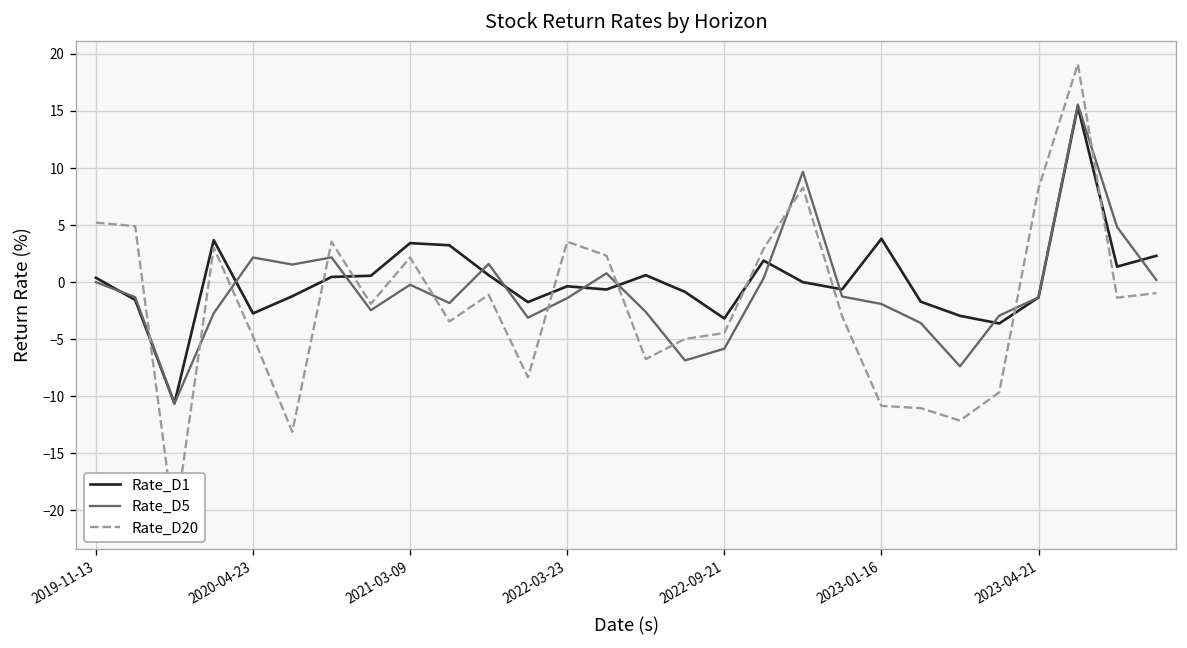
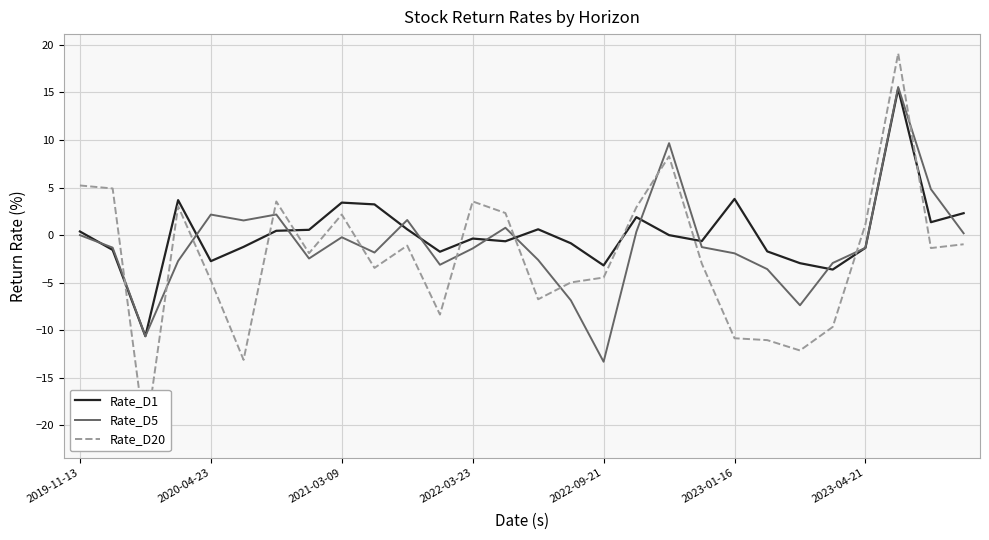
  {
    "Rate_D1": {
      "2019-11-13": 0,
      "2020-04-23": -3,
      "2021-03-09": 3,
      "2022-03-23": 0,
      "2022-09-21": -3,
      "2023-01-16": 4
    },
    "Rate_D5": {
      "2019-11-13": 0,
      "2020-04-23": 2,
      "2021-03-09": 0,
      "2022-03-23": -1,
-     "2022-09-21": -6,
+     "2022-09-21": -13,
      "2023-01-16": -2
    },
    "Rate_D20": {
      "2019-11-13": 5,
      "2020-04-23": -5,
      "2021-03-09": 2,
      "2022-03-23": 4,
      "2022-09-21": -4,
      "2023-01-16": -11,
-     "2023-04-21": 8
+     "2023-04-21": 1
    }
  }
